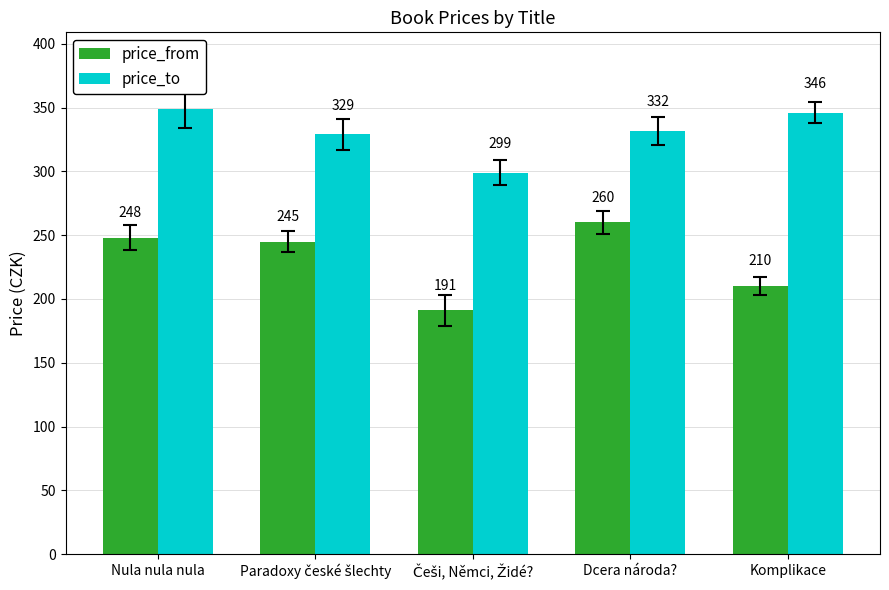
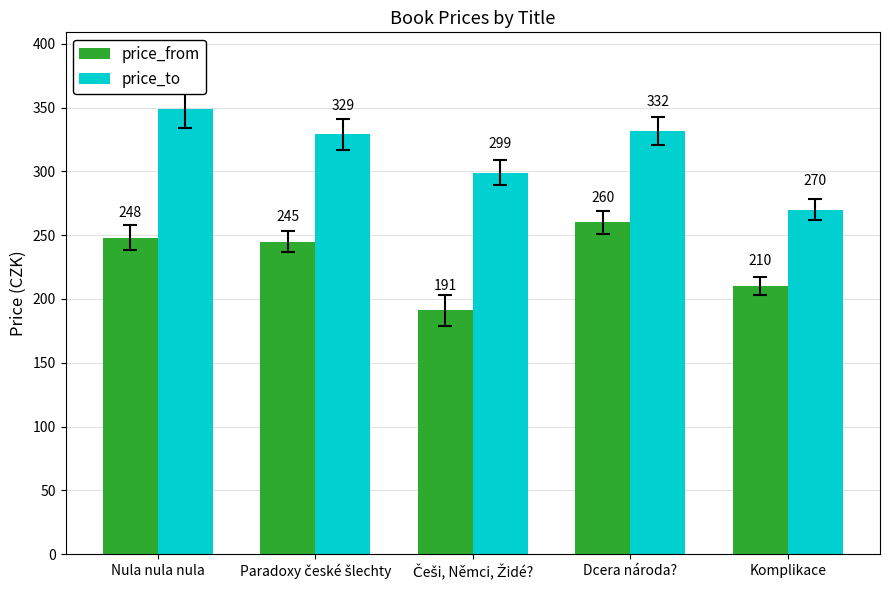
  {
    "price_from": {
      "Nula nula nula": 248,
      "Paradoxy české šlechty": 245,
      "Češi, Němci, Židé?": 191,
      "Dcera národa?": 260,
      "Komplikace": 210
    },
    "price_to": {
      "Paradoxy české šlechty": 329,
      "Češi, Němci, Židé?": 299,
      "Dcera národa?": 332,
-     "Komplikace": 346
+     "Komplikace": 270
    }
  }
